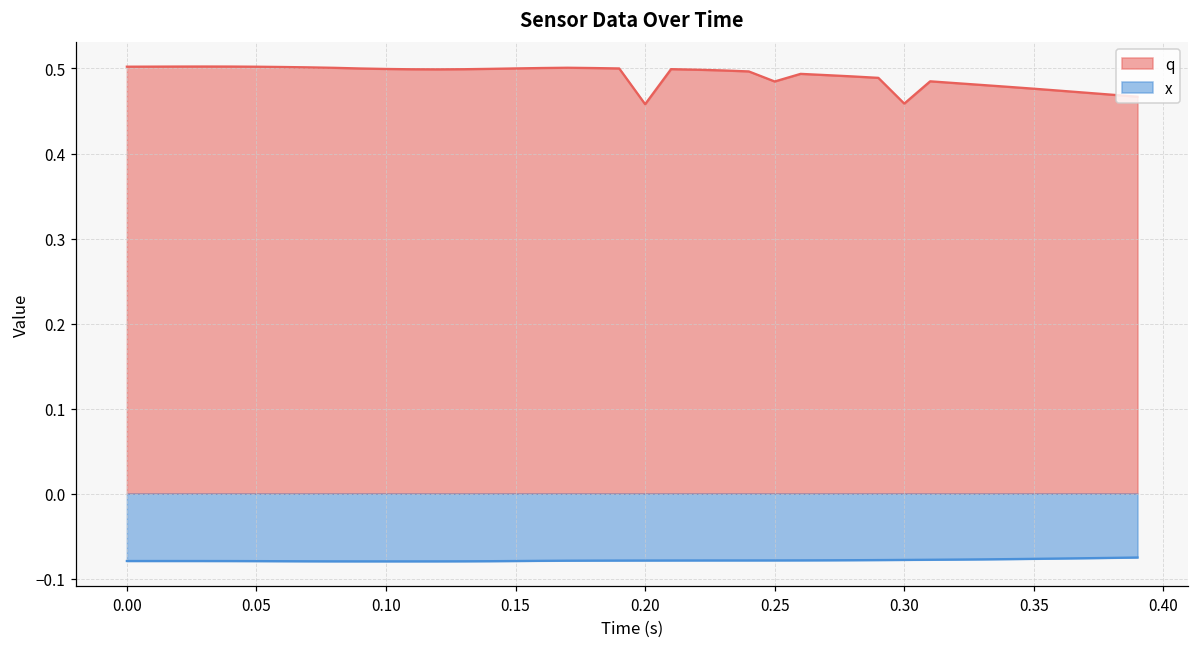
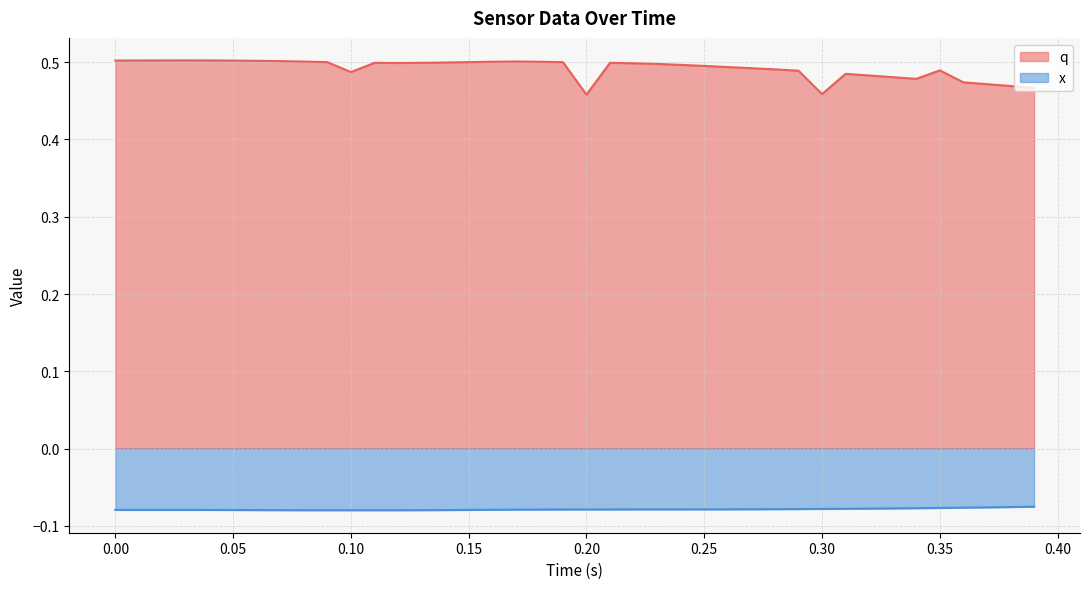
  {
    "q": {
      "0.00": 0.50,
      "0.05": 0.50,
-     "0.10": 0.50,
+     "0.10": 0.49,
      "0.15": 0.50,
      "0.20": 0.46,
-     "0.25": 0.48,
+     "0.25": 0.50,
      "0.30": 0.46,
-     "0.35": 0.48
+     "0.35": 0.49
    }
  }
